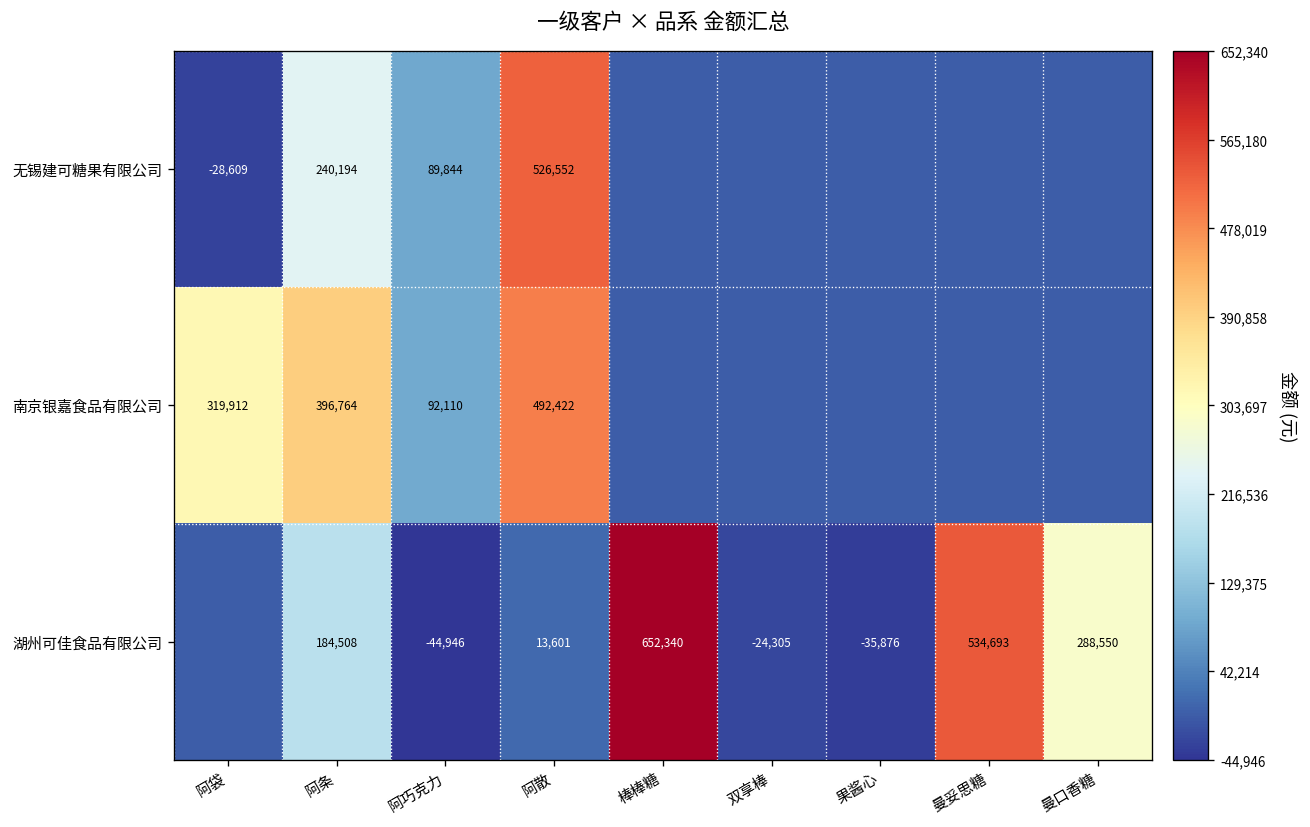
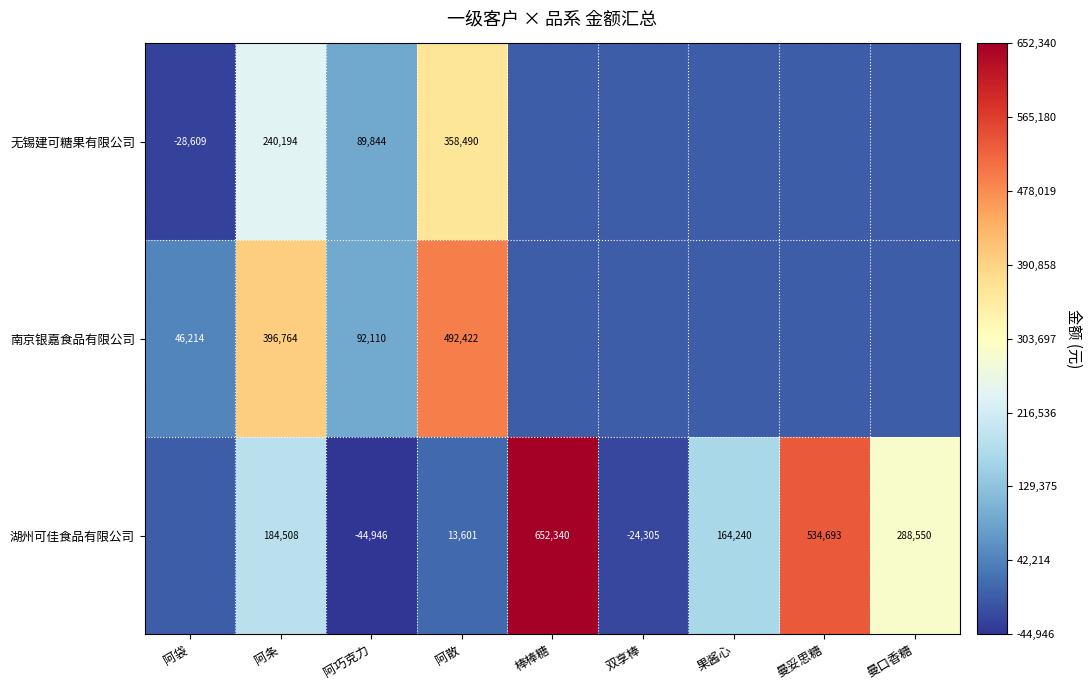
  {
    "无锡建可糖果有限公司": {
      "阿袋": "-28,609",
      "阿条": "240,194",
      "阿巧克力": "89,844",
-     "阿散": "526,552"
+     "阿散": "358,490"
    },
    "南京银嘉食品有限公司": {
-     "阿袋": "319,912",
+     "阿袋": "46,214",
      "阿条": "396,764",
      "阿巧克力": "92,110",
      "阿散": "492,422"
    },
    "湖州可佳食品有限公司": {
      "阿条": "184,508",
      "阿巧克力": "-44,946",
      "阿散": "13,601",
      "棒棒糖": "652,340",
      "双享棒": "-24,305",
-     "果酱心": "-35,876",
+     "果酱心": "164,240",
      "曼妥思糖": "534,693",
      "曼口香糖": "288,550"
    }
  }
